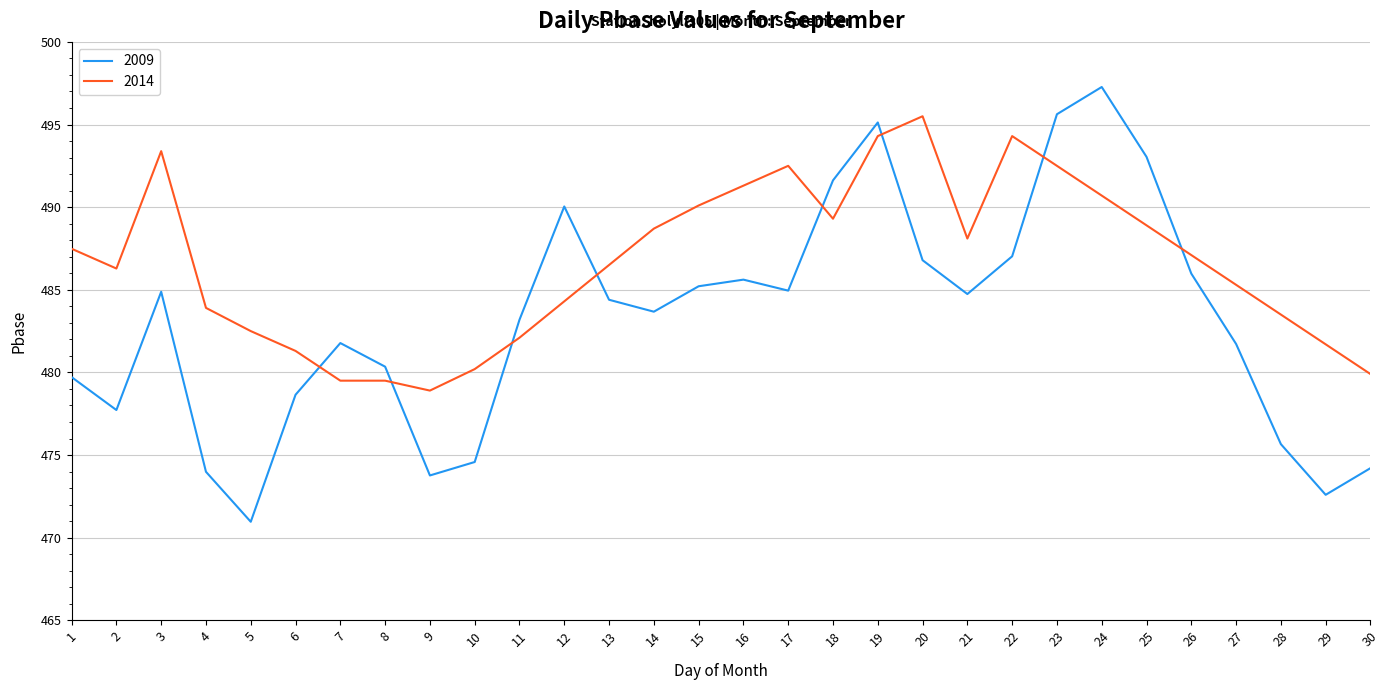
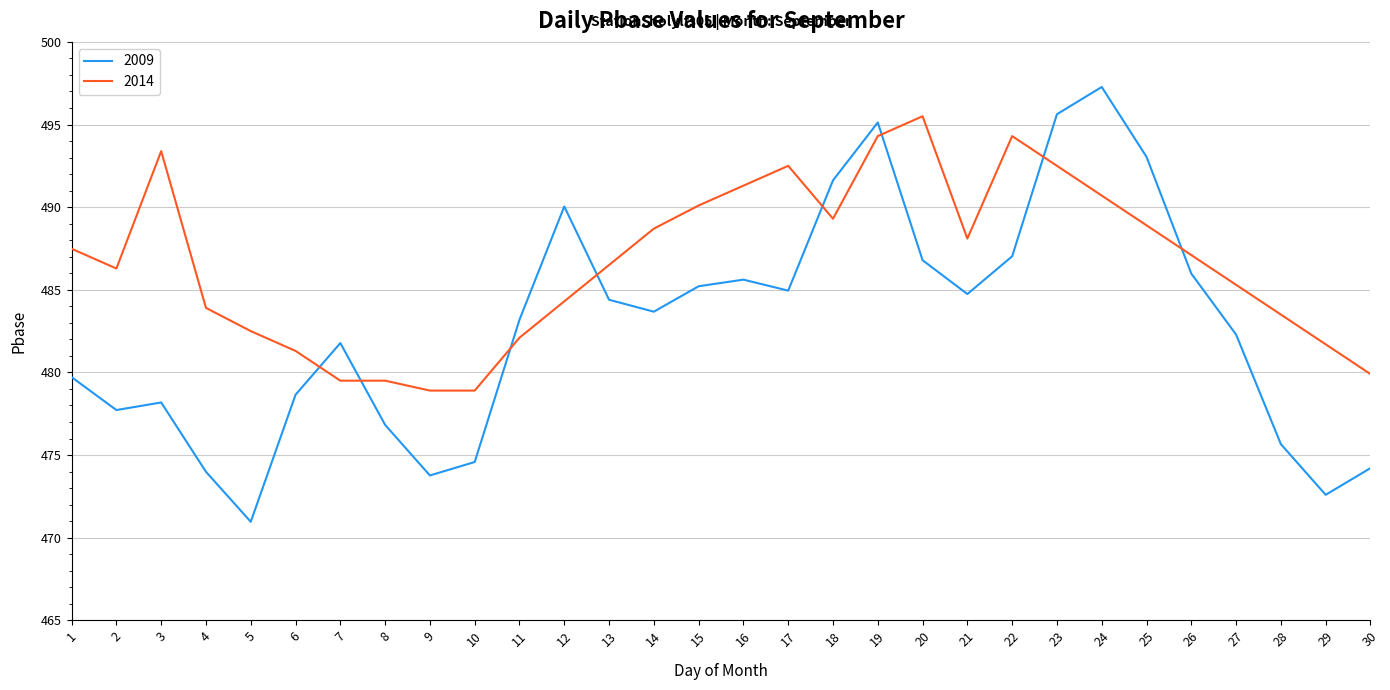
  {
    "2009": {
      "1": 479.7,
      "2": 477.7,
-     "3": 484.9,
+     "3": 478.2,
      "4": 474.0,
      "5": 471.0,
      "6": 478.6,
      "7": 481.8,
-     "8": 480.3,
+     "8": 476.8,
      "9": 473.8,
      "10": 474.6,
      "11": 483.2,
      "12": 490.0,
      "13": 484.4,
      "14": 483.7,
      "15": 485.2,
      "16": 485.6,
      "17": 484.9,
      "18": 491.6,
      "19": 495.1,
      "20": 486.8,
      "21": 484.7,
      "22": 487.0,
      "23": 495.6,
      "24": 497.3,
      "25": 493.0,
      "26": 486.0,
-     "27": 481.7,
+     "27": 482.3,
      "28": 475.7,
      "29": 472.6,
      "30": 474.2
    },
    "2014": {
      "1": 487.5,
      "2": 486.3,
      "3": 493.4,
      "4": 483.9,
      "5": 482.5,
      "6": 481.3,
      "7": 479.5,
      "8": 479.5,
      "9": 478.9,
-     "10": 480.2,
+     "10": 478.9,
      "11": 482.1,
      "12": 484.3,
      "13": 486.5,
      "14": 488.7,
      "15": 490.1,
      "16": 491.3,
      "17": 492.5,
      "18": 489.3,
      "19": 494.3,
      "20": 495.5,
      "21": 488.1,
      "22": 494.3,
      "23": 492.5,
      "24": 490.7,
      "25": 488.9,
      "26": 487.1,
      "27": 485.3,
      "28": 483.5,
      "29": 481.7,
      "30": 479.9
    }
  }
